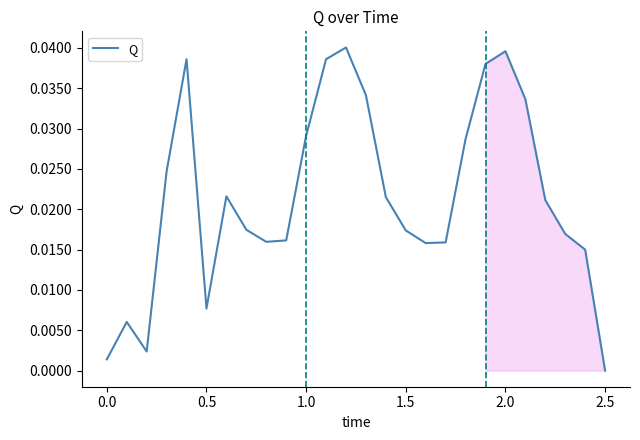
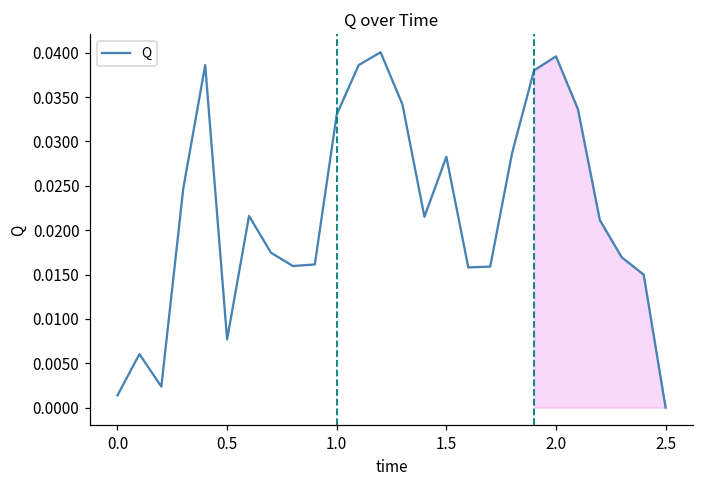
  {
    "Q": {
      "0.0": 0.001,
      "0.5": 0.008,
-     "1.0": 0.029,
-     "1.5": 0.017
+     "1.0": 0.033,
+     "1.5": 0.028
    }
  }
